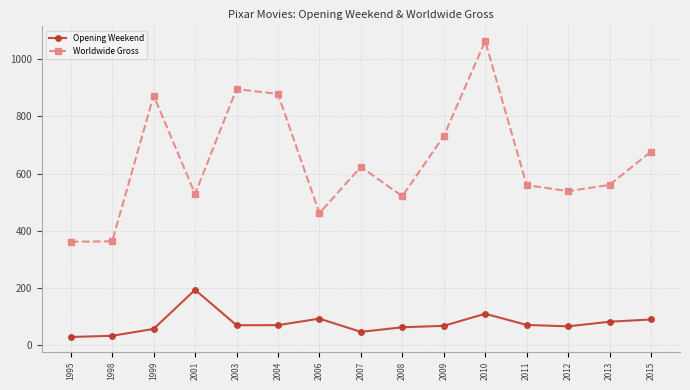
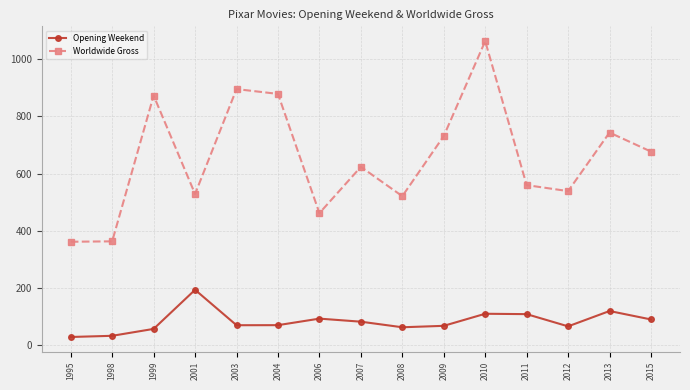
  {
    "Opening Weekend": {
      "1995": 30,
      "1998": 30,
      "1999": 60,
      "2001": 190,
      "2003": 70,
      "2004": 70,
      "2006": 90,
-     "2007": 50,
+     "2007": 80,
      "2008": 60,
      "2009": 70,
      "2010": 110,
-     "2011": 70,
+     "2011": 110,
      "2012": 70,
-     "2013": 80,
+     "2013": 120,
      "2015": 90
    },
    "Worldwide Gross": {
      "1995": 360,
      "1998": 360,
      "1999": 870,
      "2001": 530,
      "2003": 900,
      "2004": 880,
      "2006": 460,
      "2007": 620,
      "2008": 520,
      "2009": 730,
      "2010": 1060,
      "2011": 560,
      "2012": 540,
-     "2013": 560,
+     "2013": 740,
      "2015": 680
    }
  }
